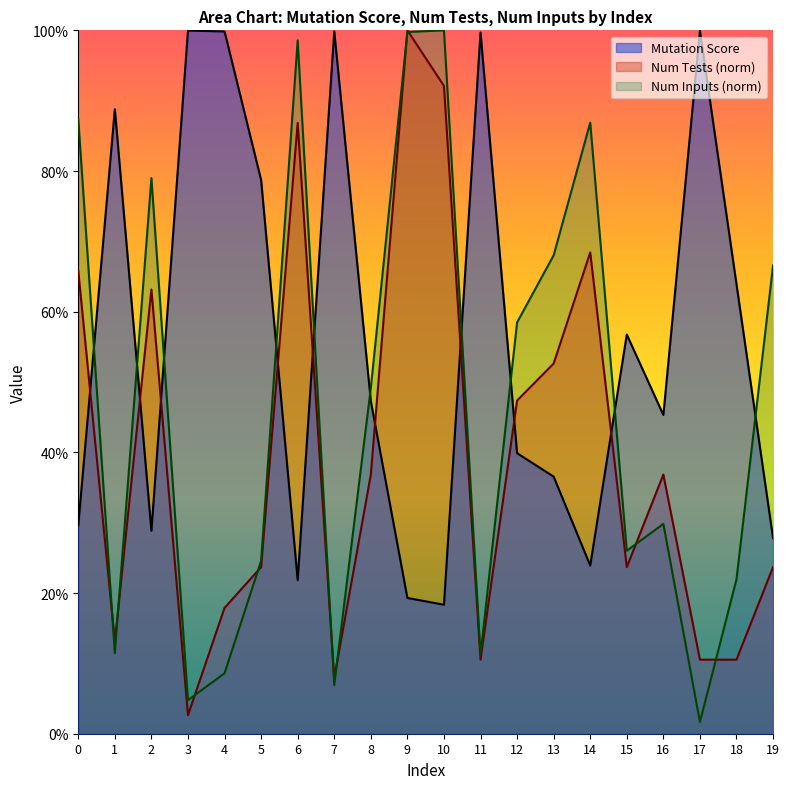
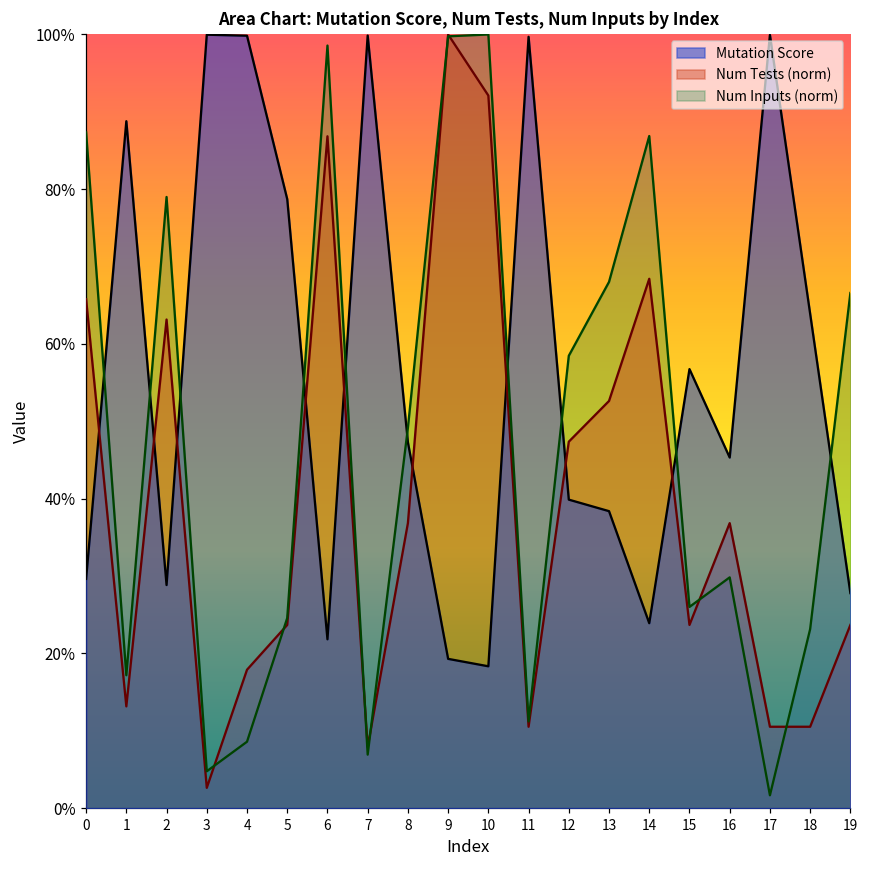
  {
    "Mutation Score": {
      "0": "30%",
      "1": "89%",
      "2": "29%",
      "3": "100%",
      "4": "100%",
      "5": "79%",
      "6": "22%",
      "7": "100%",
      "8": "47%",
      "9": "19%",
      "10": "18%",
      "11": "100%",
      "12": "40%",
-     "13": "37%",
+     "13": "38%",
      "14": "24%",
      "15": "57%",
      "16": "45%",
      "17": "100%",
      "18": "64%",
      "19": "28%"
    },
    "Num Tests (norm)": {
      "0": "66%",
      "1": "13%",
      "2": "63%",
      "3": "3%",
      "4": "18%",
      "5": "24%",
      "6": "87%",
      "7": "8%",
      "8": "37%",
      "10": "92%",
      "11": "11%",
      "12": "47%",
      "13": "53%",
      "14": "68%",
      "15": "24%",
      "16": "37%",
      "17": "11%",
      "18": "11%",
      "19": "24%"
    },
    "Num Inputs (norm)": {
      "0": "87%",
-     "1": "11%",
+     "1": "17%",
      "2": "79%",
      "3": "5%",
      "4": "9%",
      "5": "25%",
      "6": "99%",
      "7": "7%",
      "8": "49%",
      "10": "100%",
      "11": "11%",
      "12": "58%",
      "13": "68%",
      "14": "87%",
      "15": "26%",
      "16": "30%",
      "17": "2%",
-     "18": "22%",
+     "18": "23%",
      "19": "67%"
    }
  }
